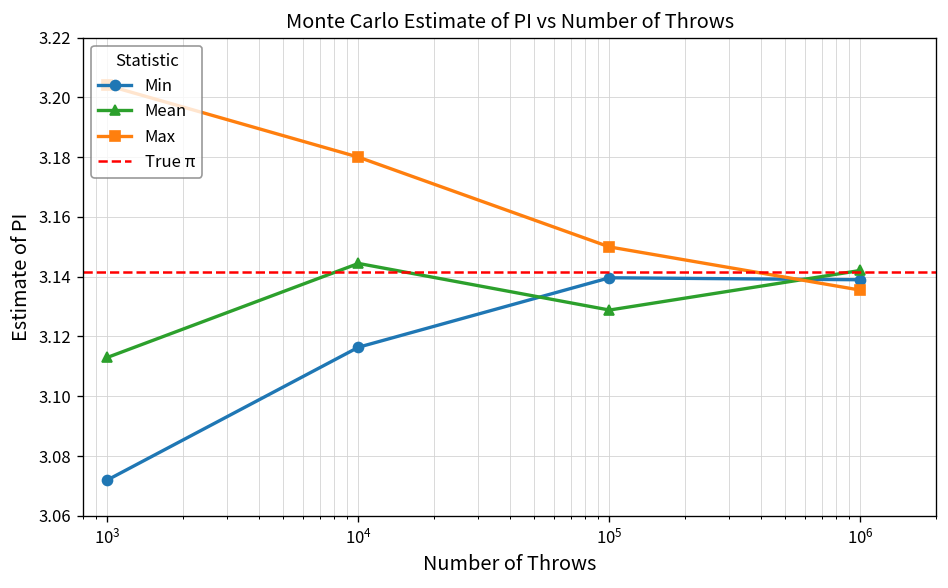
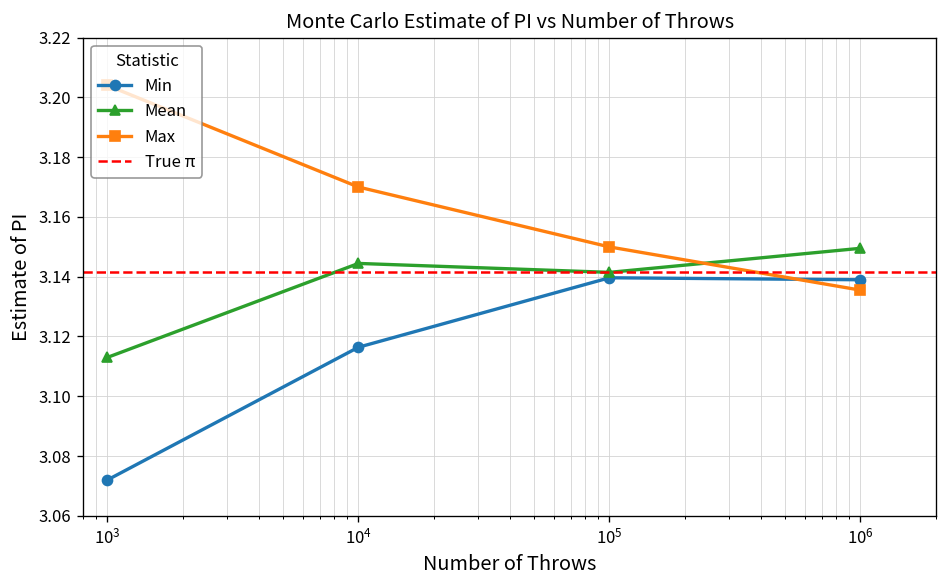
  {
    "Min": {
      "10^3": 3.072,
      "10^4": 3.116,
      "10^5": 3.140,
      "10^6": 3.139
    },
    "Mean": {
      "10^3": 3.113,
      "10^4": 3.144,
-     "10^5": 3.129,
-     "10^6": 3.142
+     "10^5": 3.141,
+     "10^6": 3.150
    },
    "Max": {
-     "10^4": 3.18,
+     "10^4": 3.17,
      "10^5": 3.15,
      "10^6": 3.136
    }
  }
